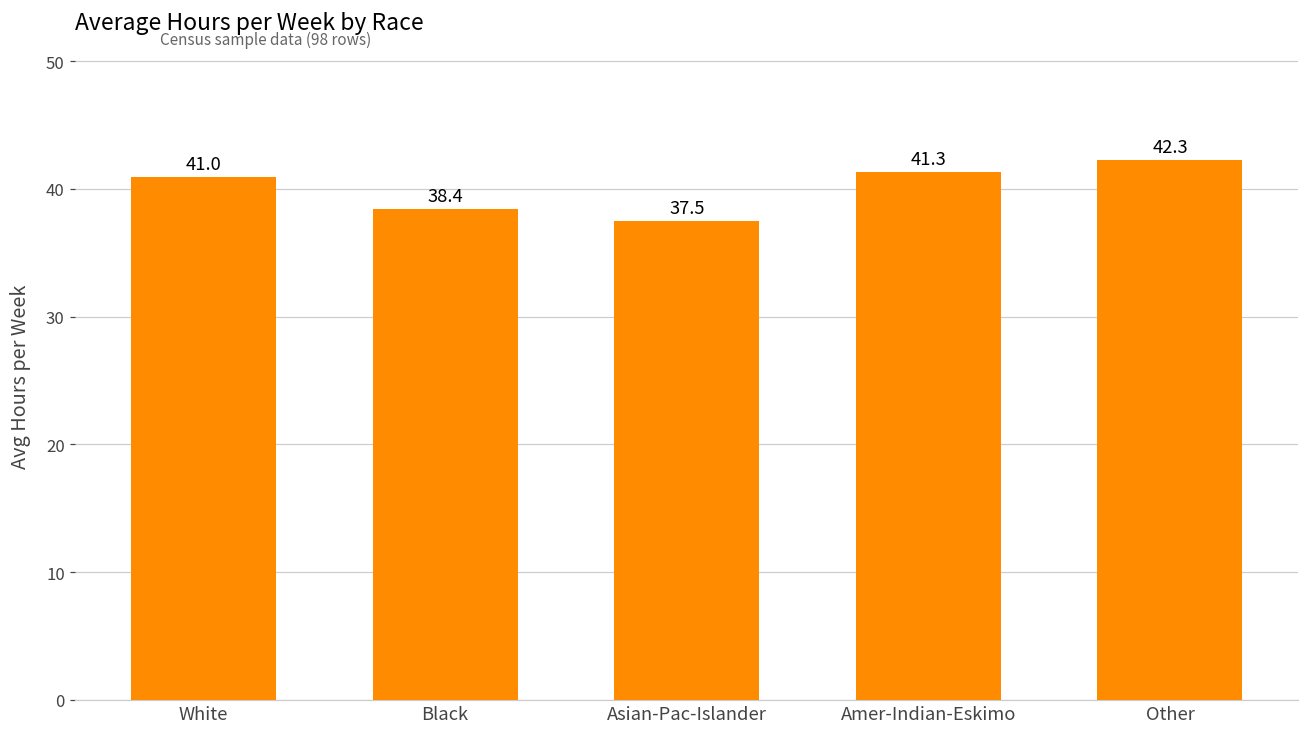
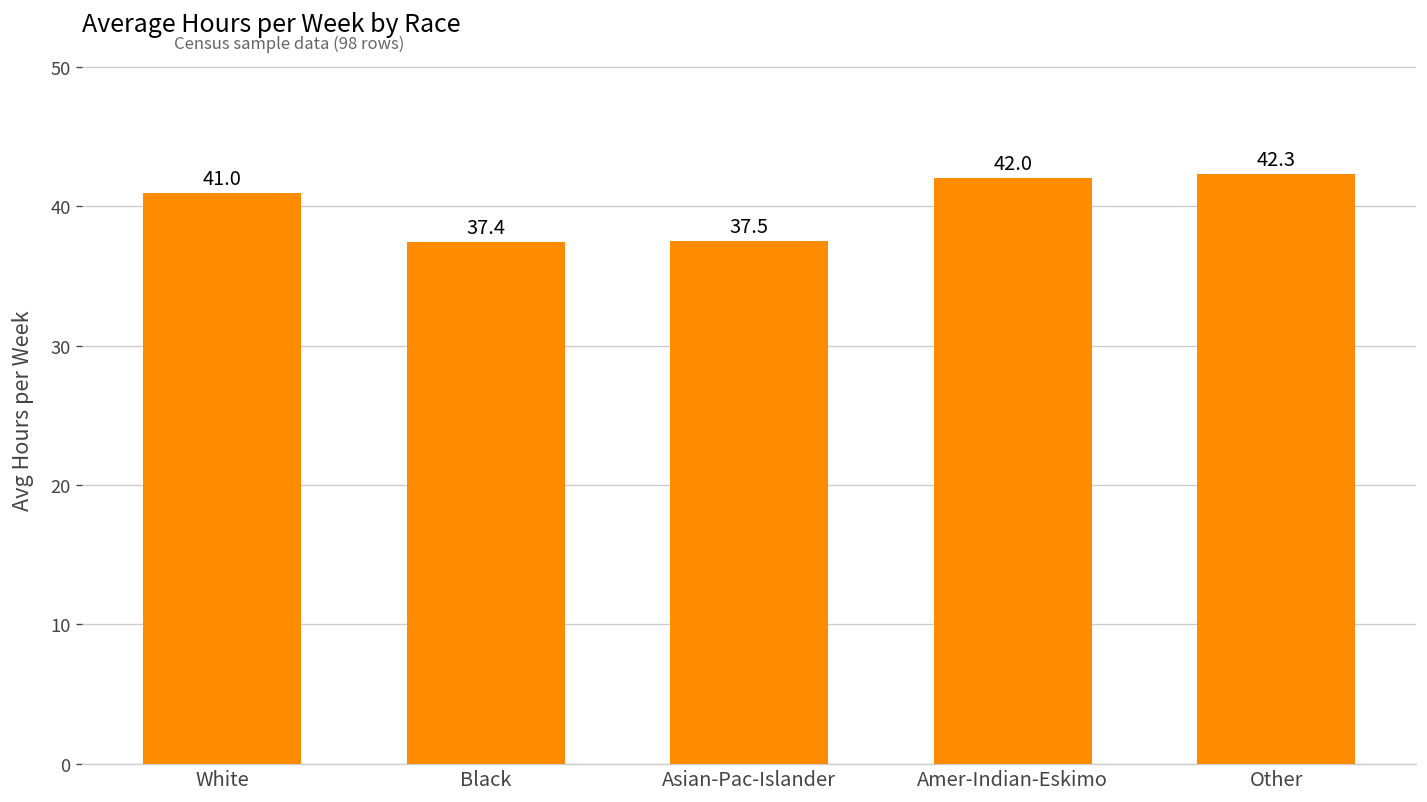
  {
    "White": 41.0,
-   "Black": 38.4,
+   "Black": 37.4,
    "Asian-Pac-Islander": 37.5,
-   "Amer-Indian-Eskimo": 41.3,
+   "Amer-Indian-Eskimo": 42.0,
    "Other": 42.3
  }
